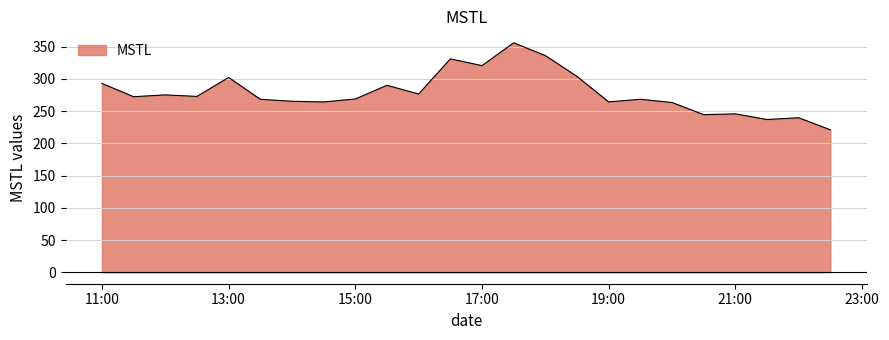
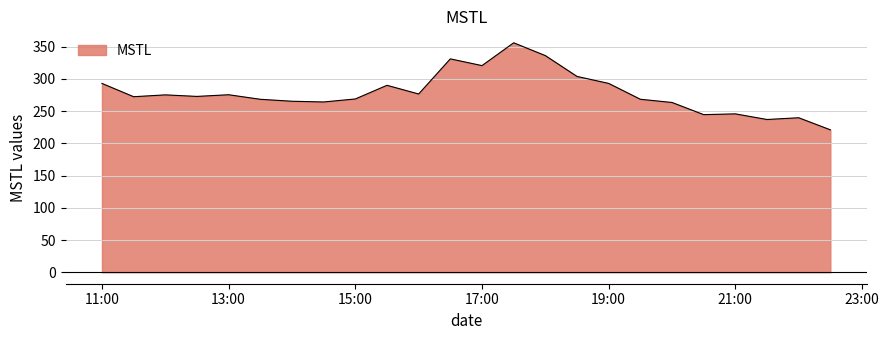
  {
    "11:00": 290,
-   "13:00": 300,
+   "13:00": 280,
    "15:00": 270,
    "17:00": 320,
-   "19:00": 260,
+   "19:00": 290,
    "21:00": 250
  }
